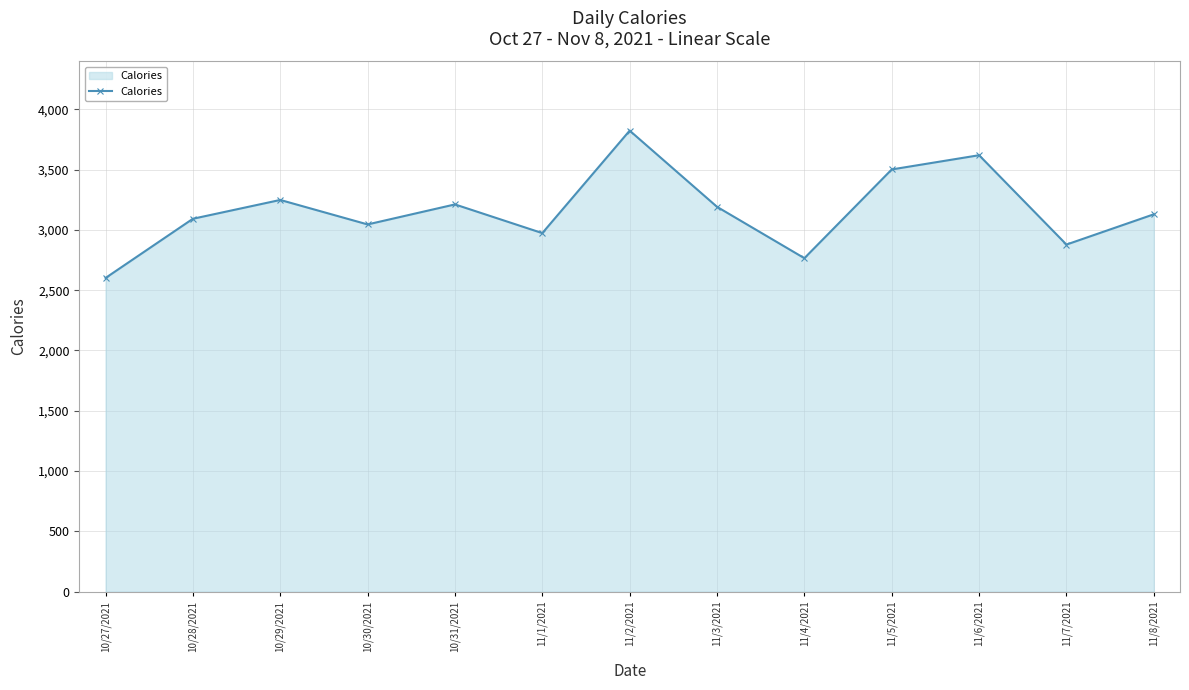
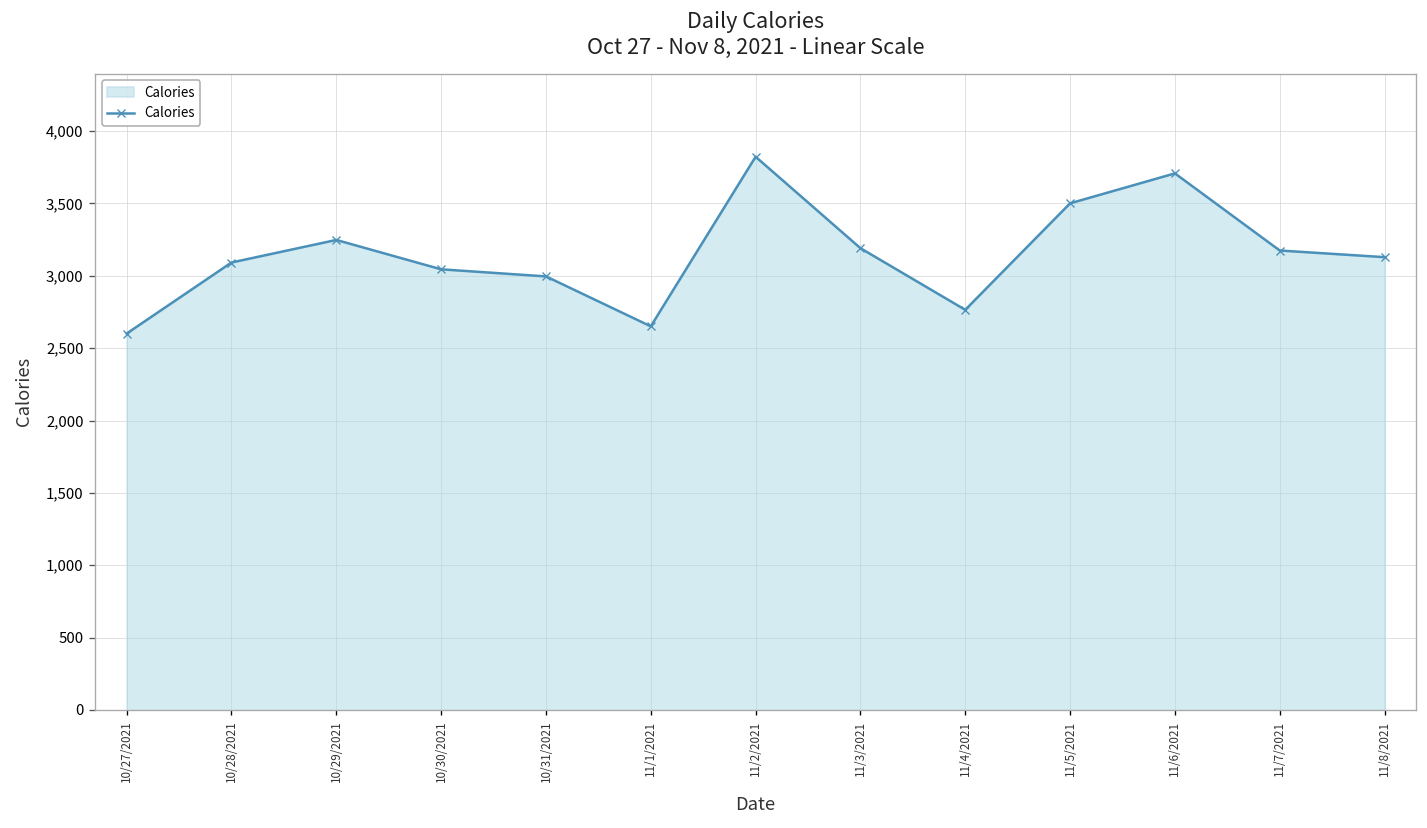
  {
    "10/27/2021": "2,600",
    "10/28/2021": "3,090",
    "10/29/2021": "3,250",
    "10/30/2021": "3,050",
-   "10/31/2021": "3,210",
-   "11/1/2021": "2,970",
+   "10/31/2021": "3,000",
+   "11/1/2021": "2,650",
    "11/2/2021": "3,820",
    "11/3/2021": "3,190",
    "11/4/2021": "2,770",
    "11/5/2021": "3,500",
-   "11/6/2021": "3,620",
-   "11/7/2021": "2,880",
+   "11/6/2021": "3,710",
+   "11/7/2021": "3,180",
    "11/8/2021": "3,130"
  }
